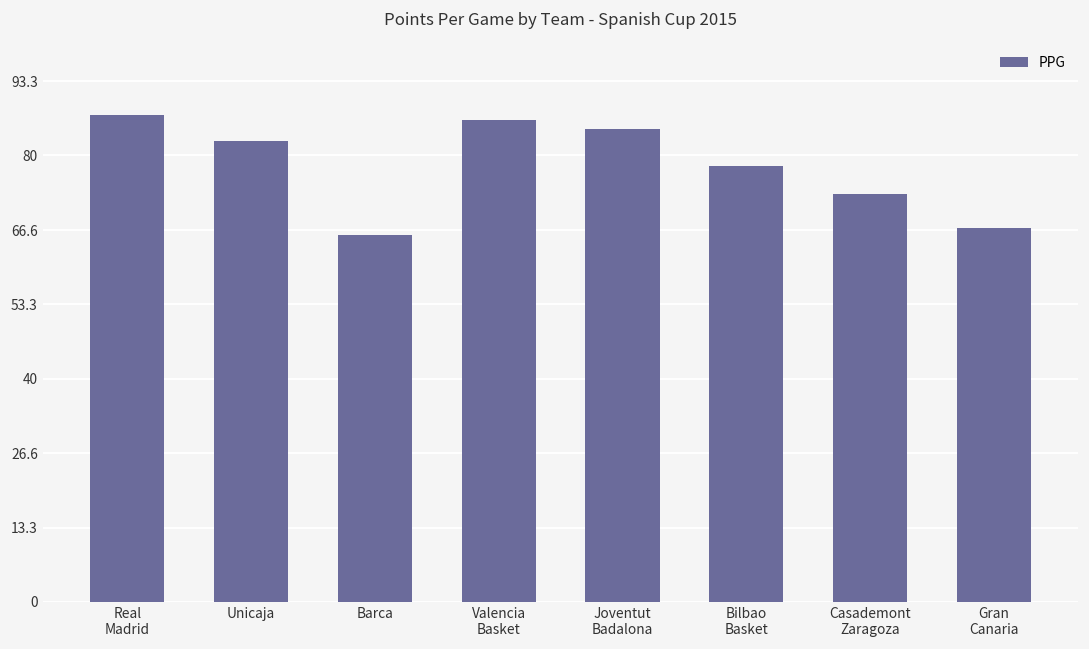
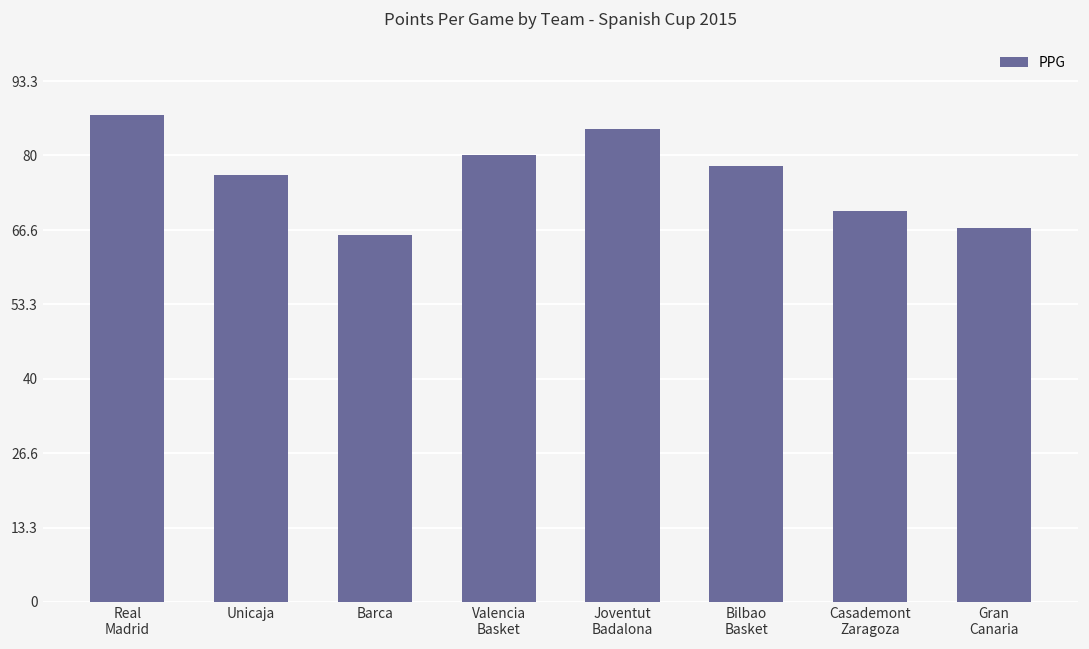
  {
    "Real Madrid": 87,
-   "Unicaja": 83,
+   "Unicaja": 77,
    "Barca": 66,
-   "Valencia Basket": 86,
+   "Valencia Basket": 80,
    "Joventut Badalona": 85,
    "Bilbao Basket": 78,
-   "Casademont Zaragoza": 73,
+   "Casademont Zaragoza": 70,
    "Gran Canaria": 67
  }
